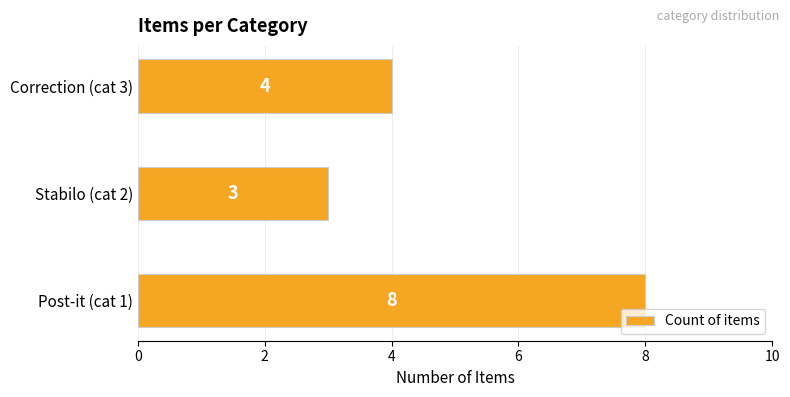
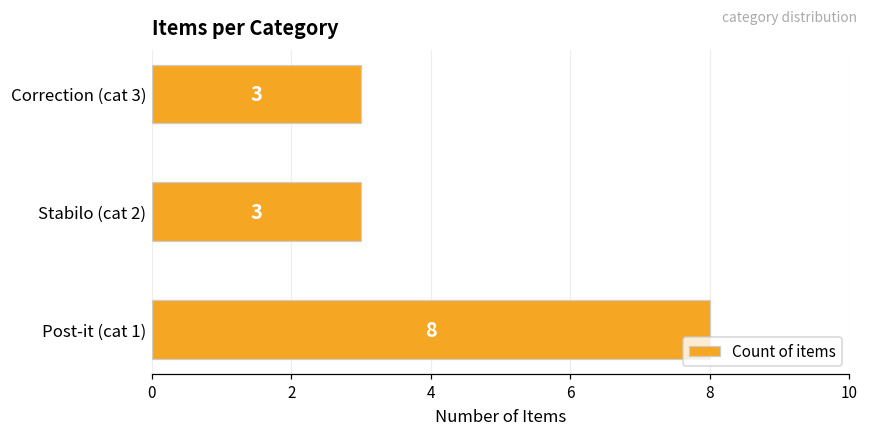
  {
-   "Correction (cat 3)": 4,
+   "Correction (cat 3)": 3,
    "Stabilo (cat 2)": 3,
    "Post-it (cat 1)": 8
  }
